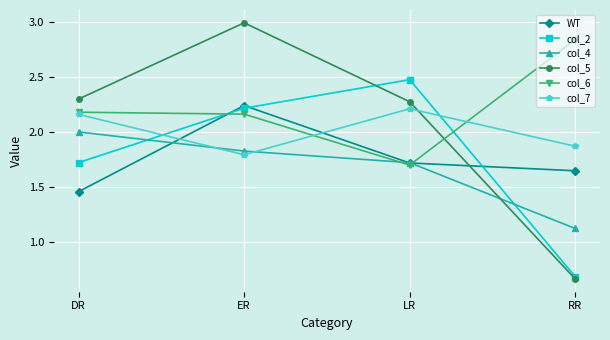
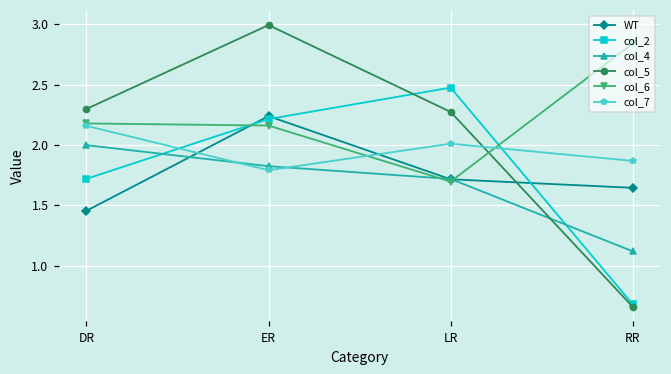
  {
    "col_7": {
      "ER": 1.79,
-     "LR": 2.21,
+     "LR": 2.01,
      "RR": 1.87
    }
  }
